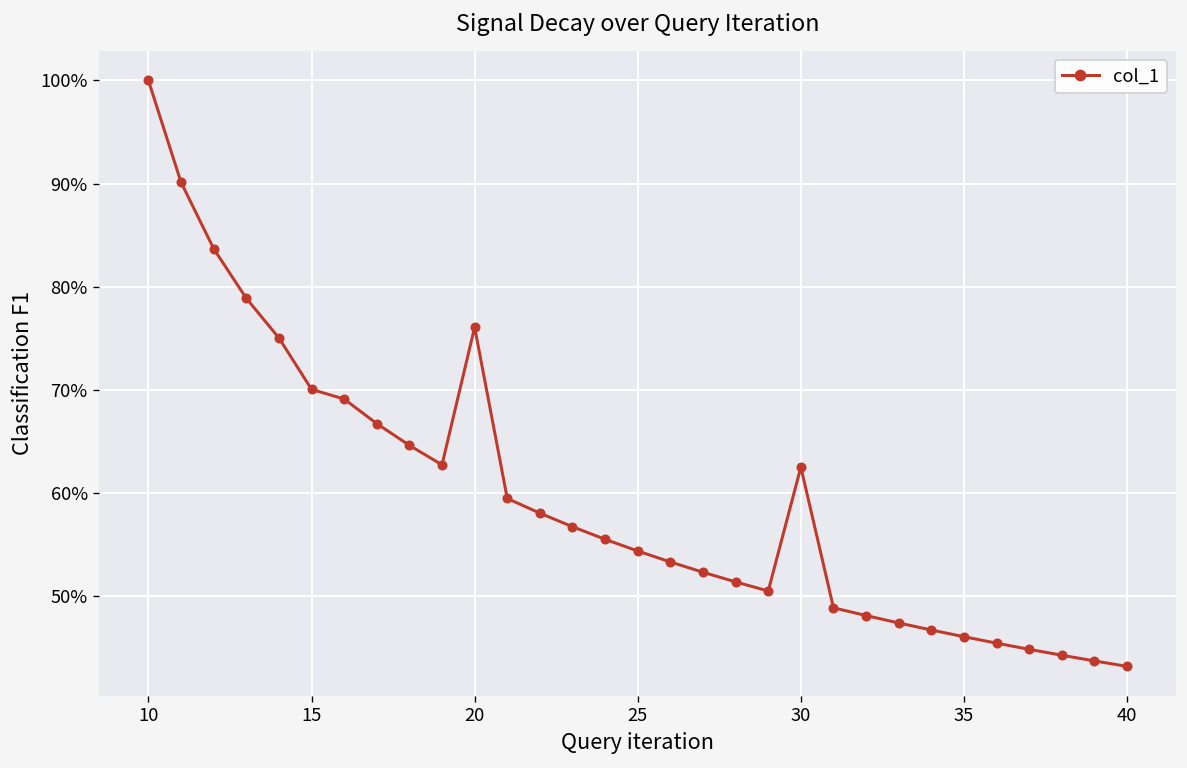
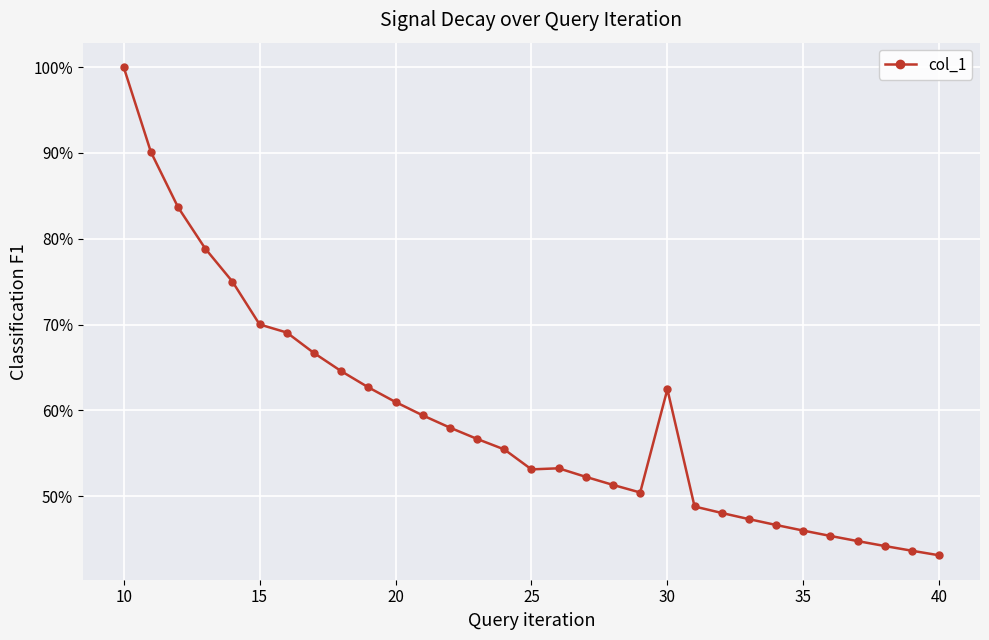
  {
    "10": "100%",
    "15": "70%",
-   "20": "76%",
-   "25": "54%",
+   "20": "61%",
+   "25": "53%",
    "30": "62%",
    "35": "46%",
    "40": "43%"
  }
